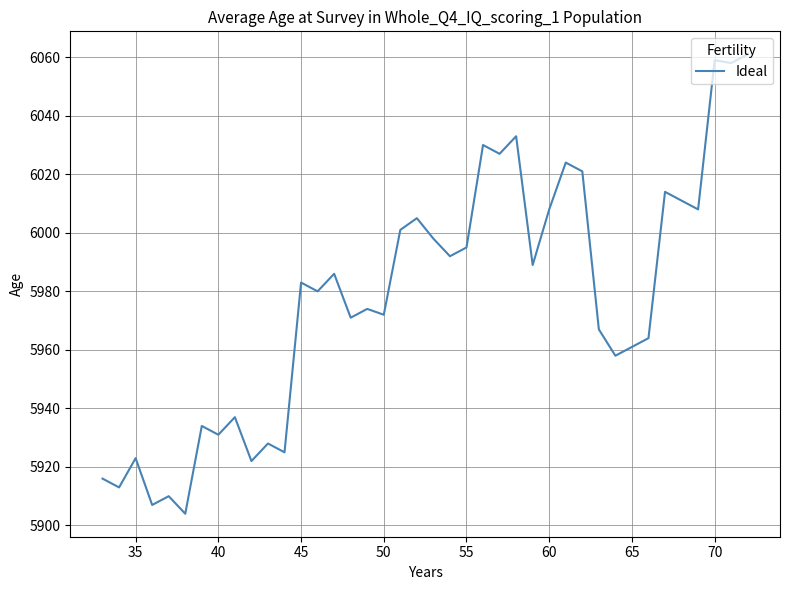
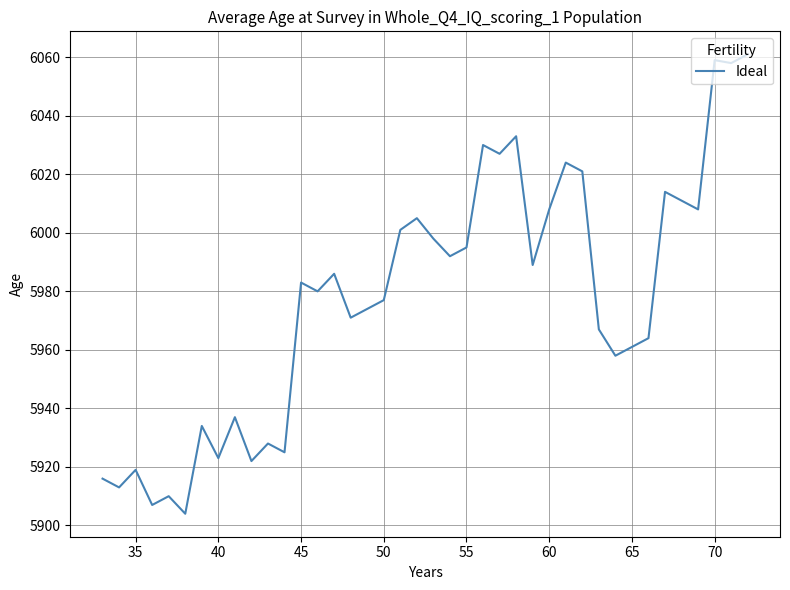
  {
-   "35": 5923,
-   "40": 5931,
+   "35": 5919,
+   "40": 5923,
    "45": 5983,
-   "50": 5972,
+   "50": 5977,
    "55": 5995,
    "60": 6008,
    "65": 5961
  }
